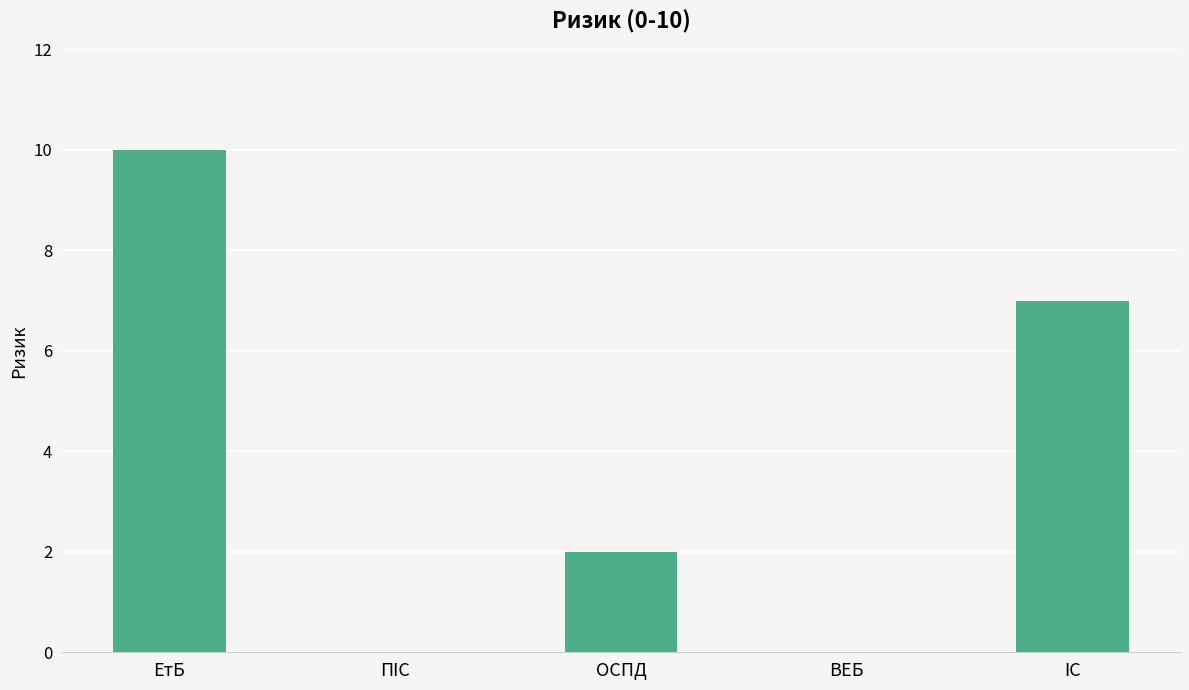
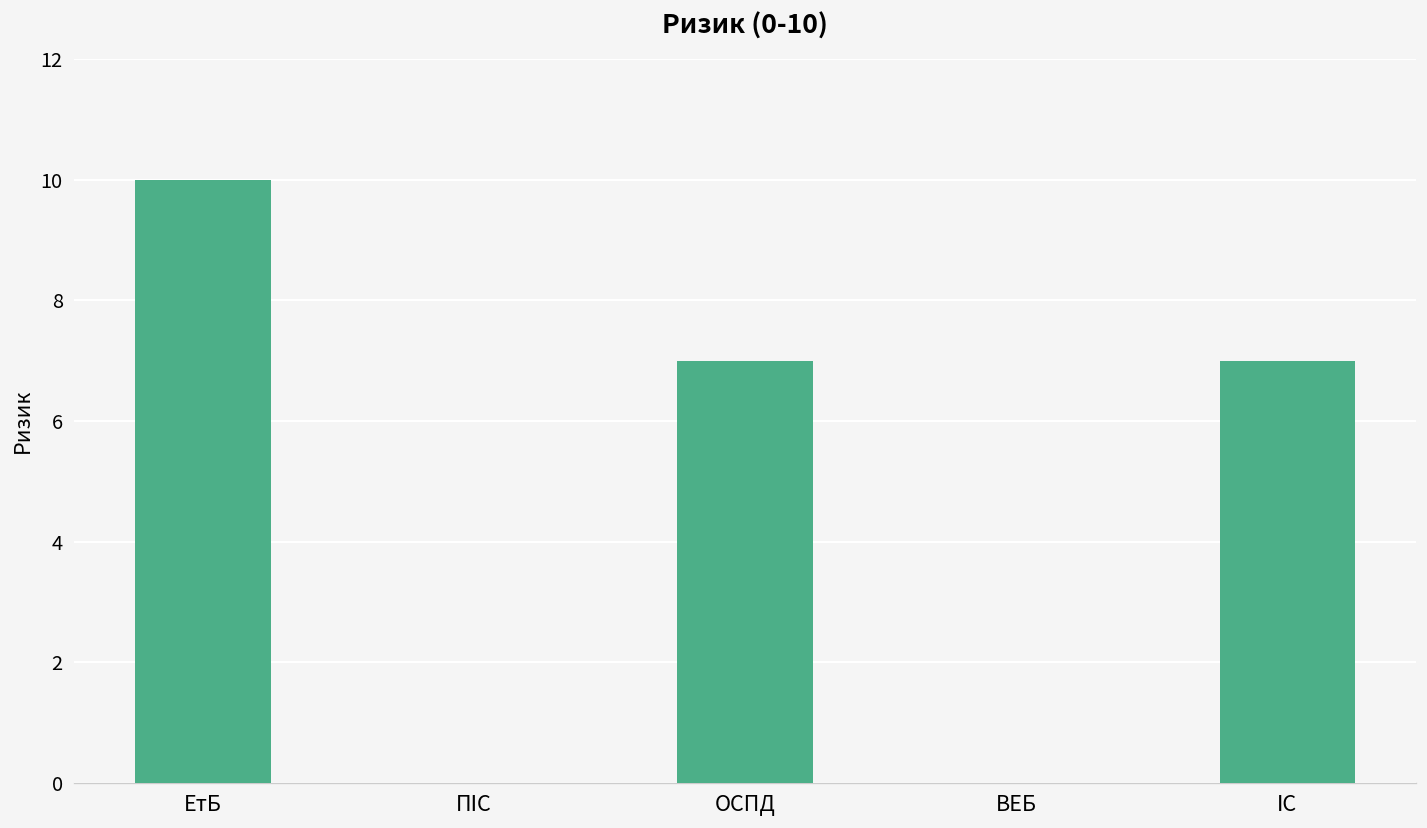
  {
    "ЕтБ": 10,
    "ПІС": 0,
-   "ОСПД": 2,
+   "ОСПД": 7,
    "ВЕБ": 0,
    "ІС": 7
  }
